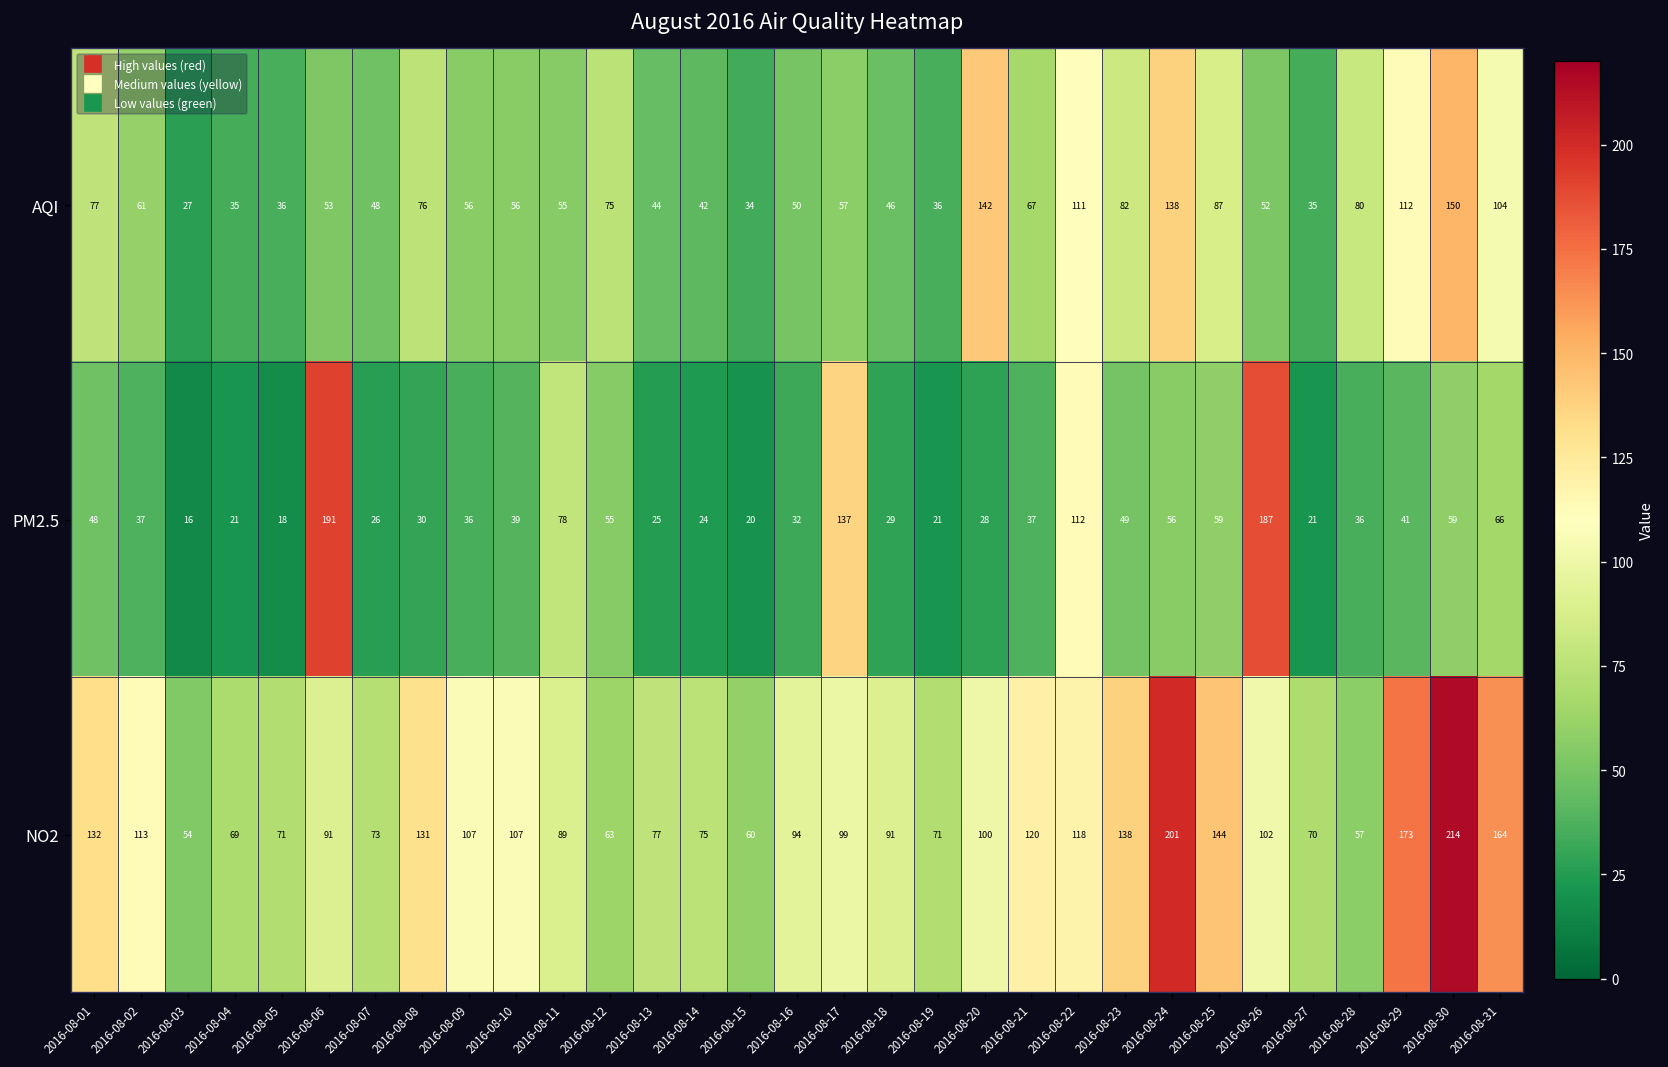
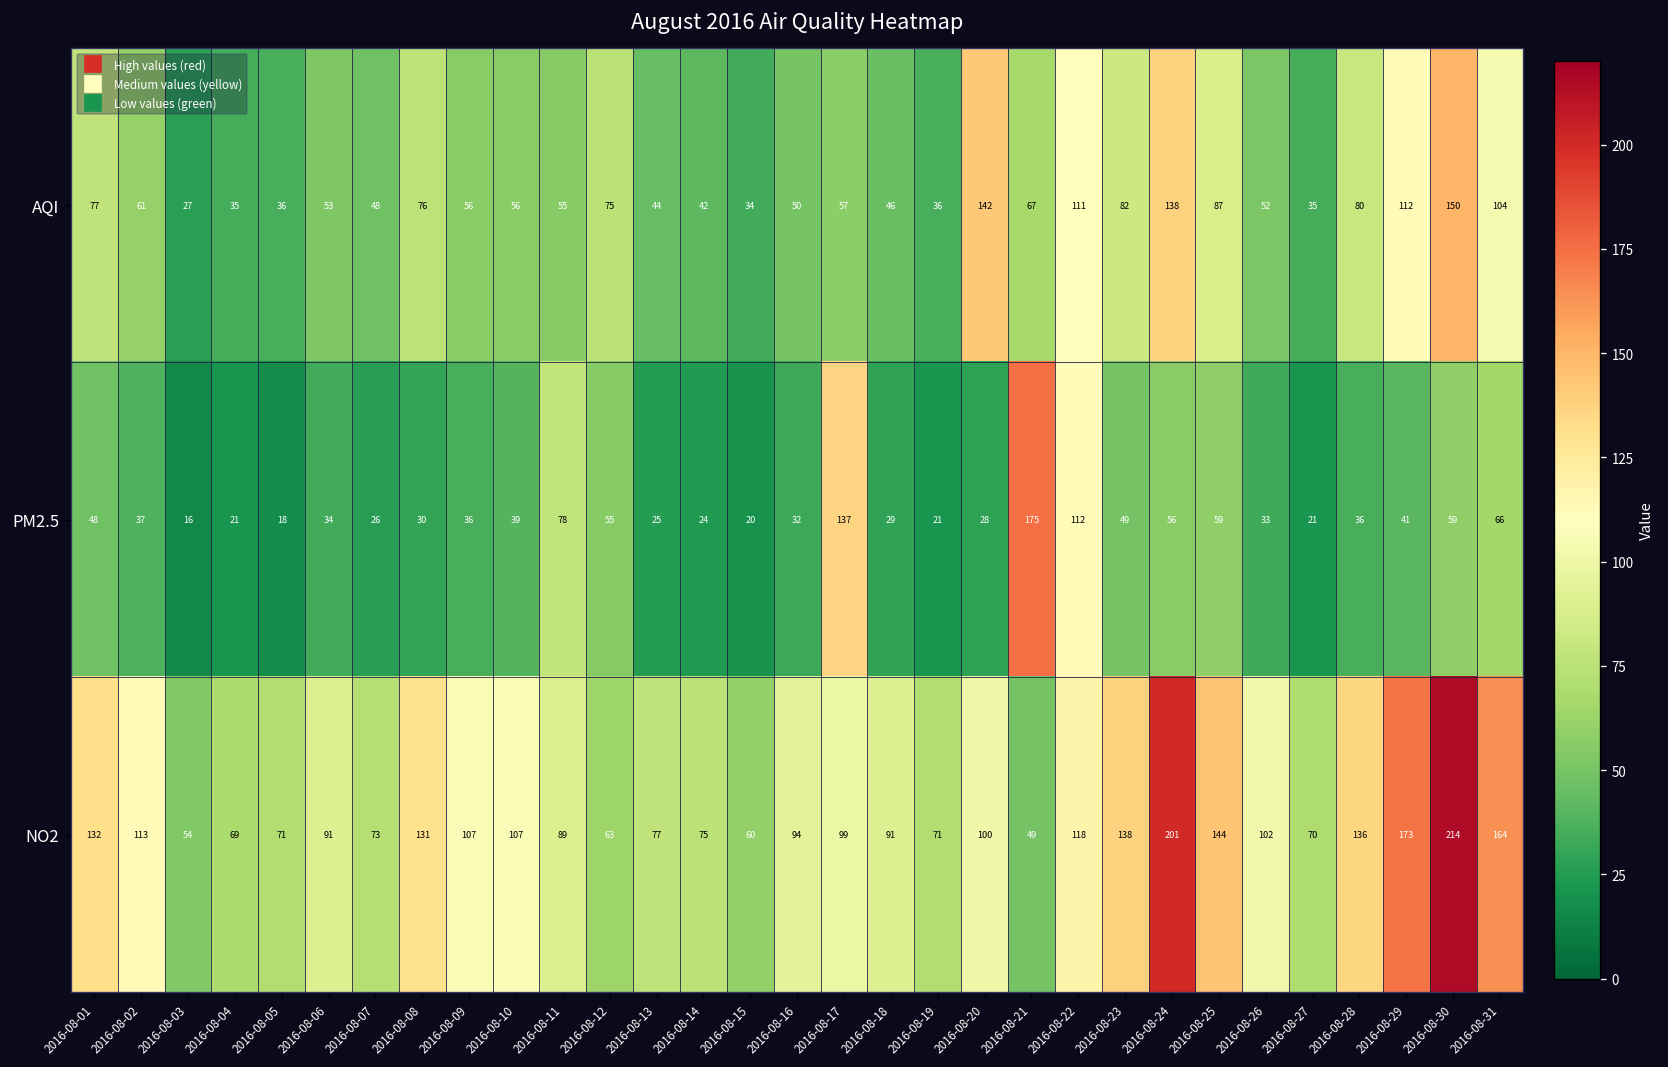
  {
    "AQI": {
      "2016-08-01": 77,
      "2016-08-02": 61,
      "2016-08-03": 27,
      "2016-08-04": 35,
      "2016-08-05": 36,
      "2016-08-06": 53,
      "2016-08-07": 48,
      "2016-08-08": 76,
      "2016-08-09": 56,
      "2016-08-10": 56,
      "2016-08-11": 55,
      "2016-08-12": 75,
      "2016-08-13": 44,
      "2016-08-14": 42,
      "2016-08-15": 34,
      "2016-08-16": 50,
      "2016-08-17": 57,
      "2016-08-18": 46,
      "2016-08-19": 36,
      "2016-08-20": 142,
      "2016-08-21": 67,
      "2016-08-22": 111,
      "2016-08-23": 82,
      "2016-08-24": 138,
      "2016-08-25": 87,
      "2016-08-26": 52,
      "2016-08-27": 35,
      "2016-08-28": 80,
      "2016-08-29": 112,
      "2016-08-30": 150,
      "2016-08-31": 104
    },
    "PM2.5": {
      "2016-08-01": 48,
      "2016-08-02": 37,
      "2016-08-03": 16,
      "2016-08-04": 21,
      "2016-08-05": 18,
-     "2016-08-06": 191,
+     "2016-08-06": 34,
      "2016-08-07": 26,
      "2016-08-08": 30,
      "2016-08-09": 36,
      "2016-08-10": 39,
      "2016-08-11": 78,
      "2016-08-12": 55,
      "2016-08-13": 25,
      "2016-08-14": 24,
      "2016-08-15": 20,
      "2016-08-16": 32,
      "2016-08-17": 137,
      "2016-08-18": 29,
      "2016-08-19": 21,
      "2016-08-20": 28,
-     "2016-08-21": 37,
+     "2016-08-21": 175,
      "2016-08-22": 112,
      "2016-08-23": 49,
      "2016-08-24": 56,
      "2016-08-25": 59,
-     "2016-08-26": 187,
+     "2016-08-26": 33,
      "2016-08-27": 21,
      "2016-08-28": 36,
      "2016-08-29": 41,
      "2016-08-30": 59,
      "2016-08-31": 66
    },
    "NO2": {
      "2016-08-01": 132,
      "2016-08-02": 113,
      "2016-08-03": 54,
      "2016-08-04": 69,
      "2016-08-05": 71,
      "2016-08-06": 91,
      "2016-08-07": 73,
      "2016-08-08": 131,
      "2016-08-09": 107,
      "2016-08-10": 107,
      "2016-08-11": 89,
      "2016-08-12": 63,
      "2016-08-13": 77,
      "2016-08-14": 75,
      "2016-08-15": 60,
      "2016-08-16": 94,
      "2016-08-17": 99,
      "2016-08-18": 91,
      "2016-08-19": 71,
      "2016-08-20": 100,
-     "2016-08-21": 120,
+     "2016-08-21": 49,
      "2016-08-22": 118,
      "2016-08-23": 138,
      "2016-08-24": 201,
      "2016-08-25": 144,
      "2016-08-26": 102,
      "2016-08-27": 70,
-     "2016-08-28": 57,
+     "2016-08-28": 136,
      "2016-08-29": 173,
      "2016-08-30": 214,
      "2016-08-31": 164
    }
  }
